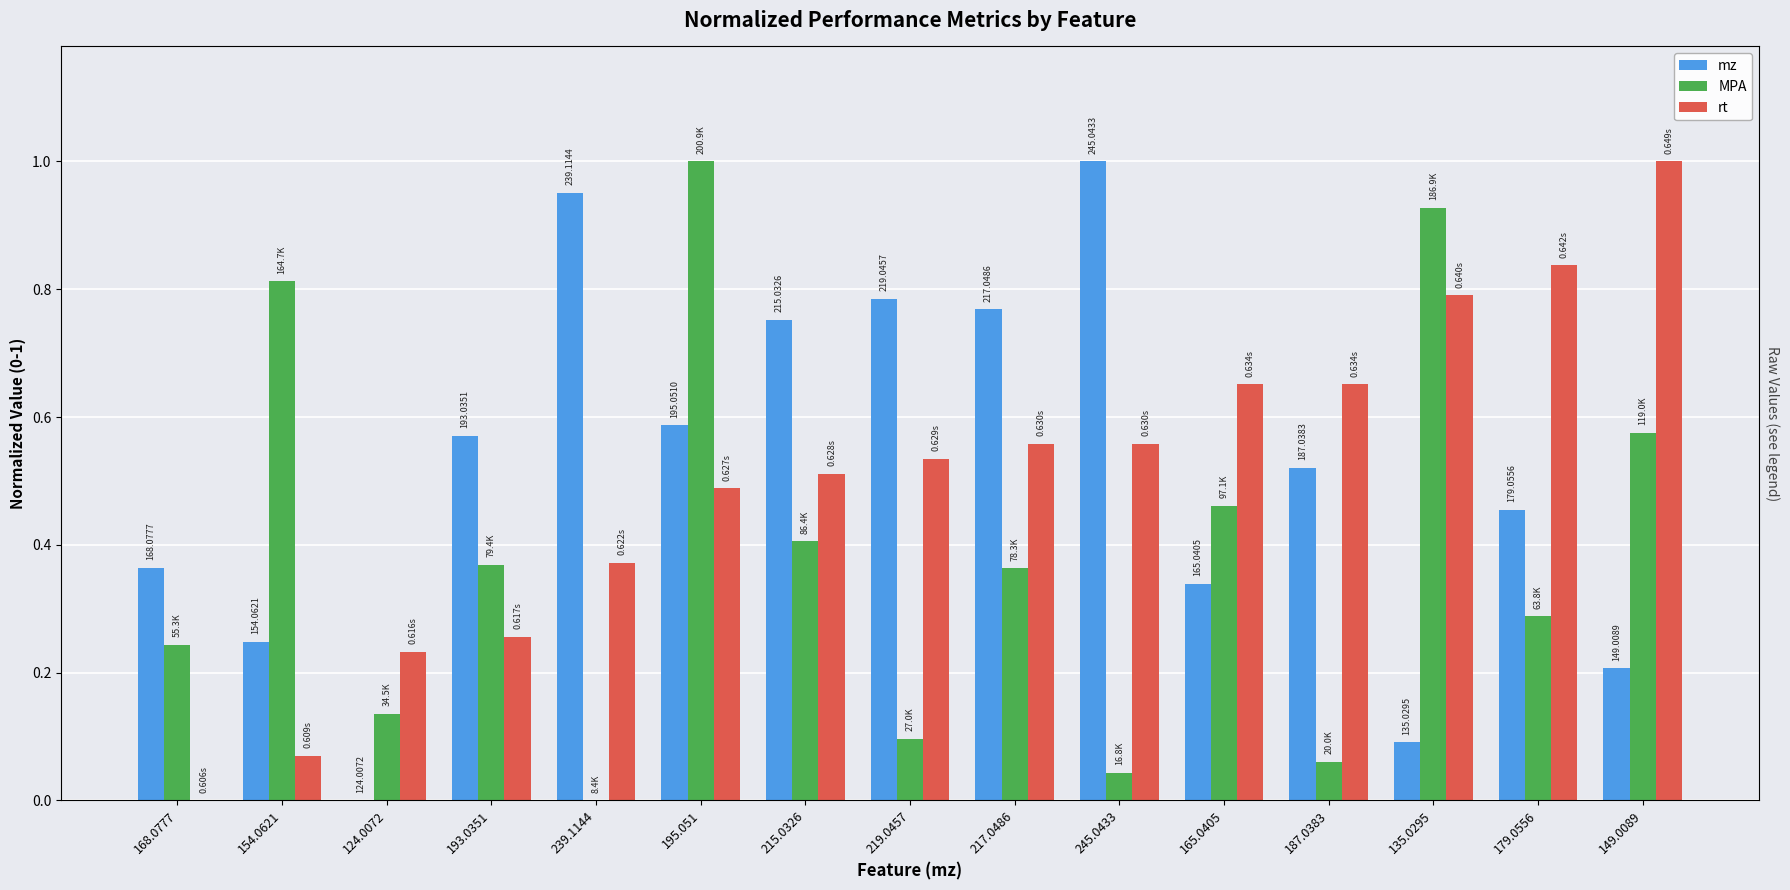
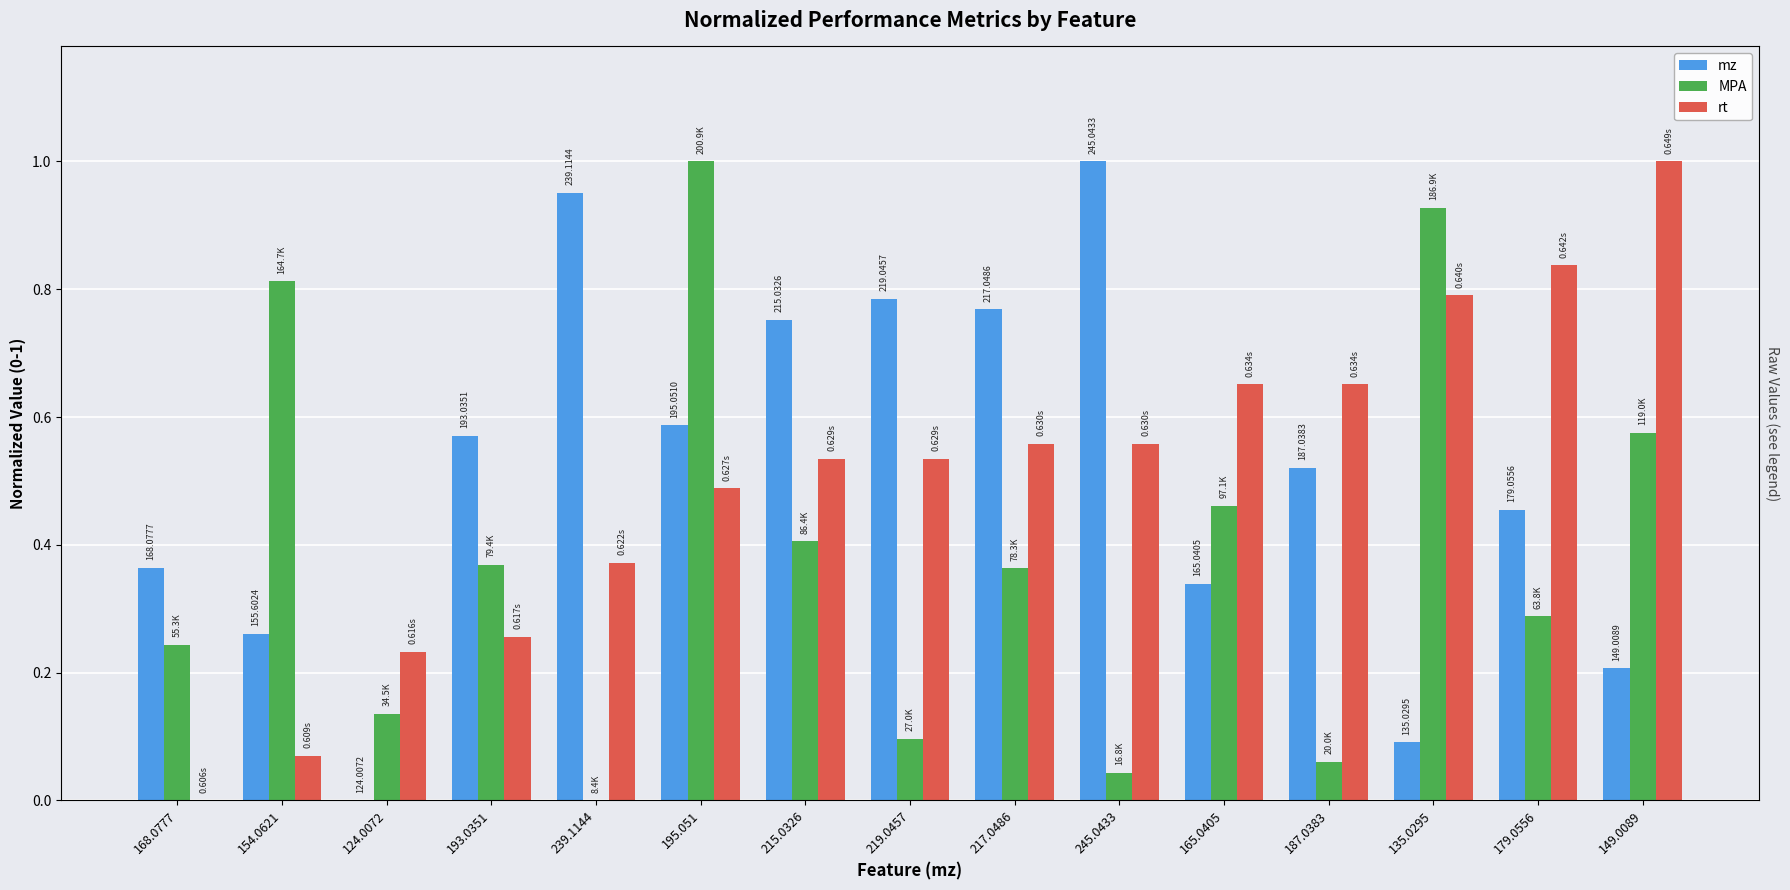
  {
    "mz": {
-     "154.0621": "154.0621"
+     "154.0621": "155.6024"
    },
    "rt": {
-     "215.0326": "0.628s"
+     "215.0326": "0.629s"
    }
  }
